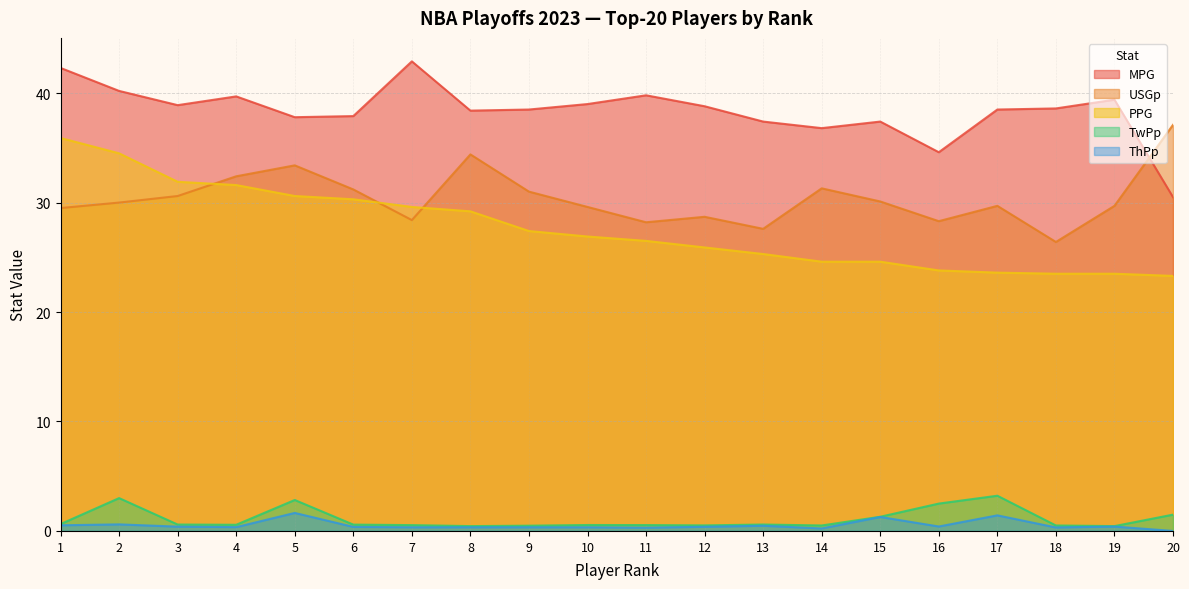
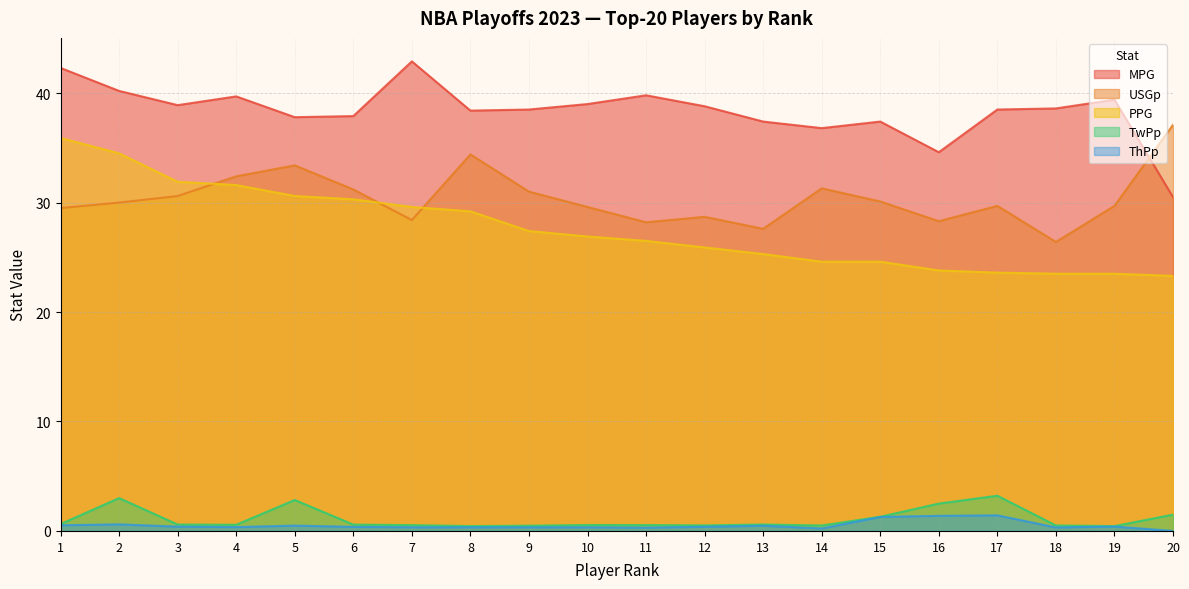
  {
    "TwPp": {
      "2": 3.0,
      "5": 2.8,
      "11": 0.5,
      "14": 0.5,
      "16": 2.5,
      "17": 3.2,
      "20": 1.5
    },
    "ThPp": {
      "2": 0.6,
-     "5": 1.6,
+     "5": 0.5,
      "11": 0.3,
      "14": 0.2,
-     "16": 0.4,
+     "16": 1.4,
      "17": 1.4,
      "20": 0.0
    }
  }
